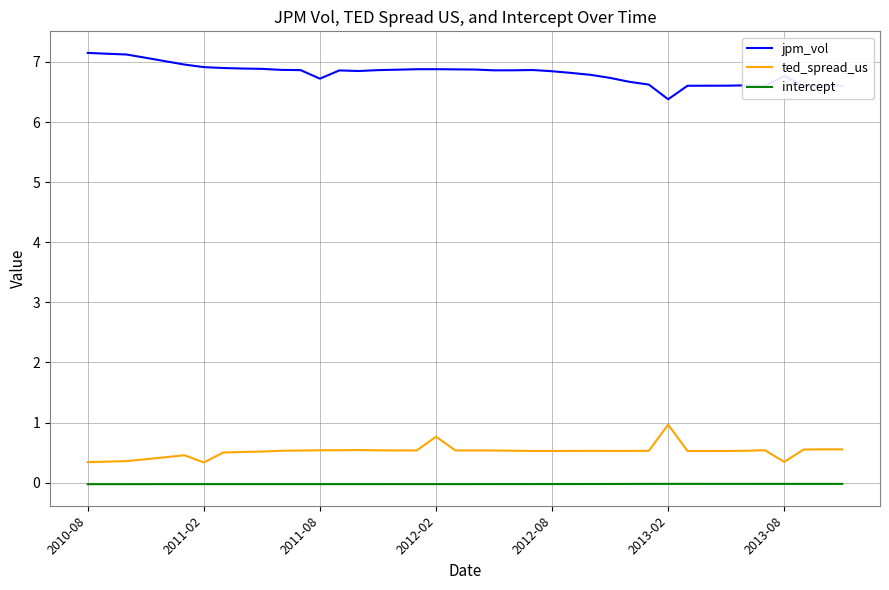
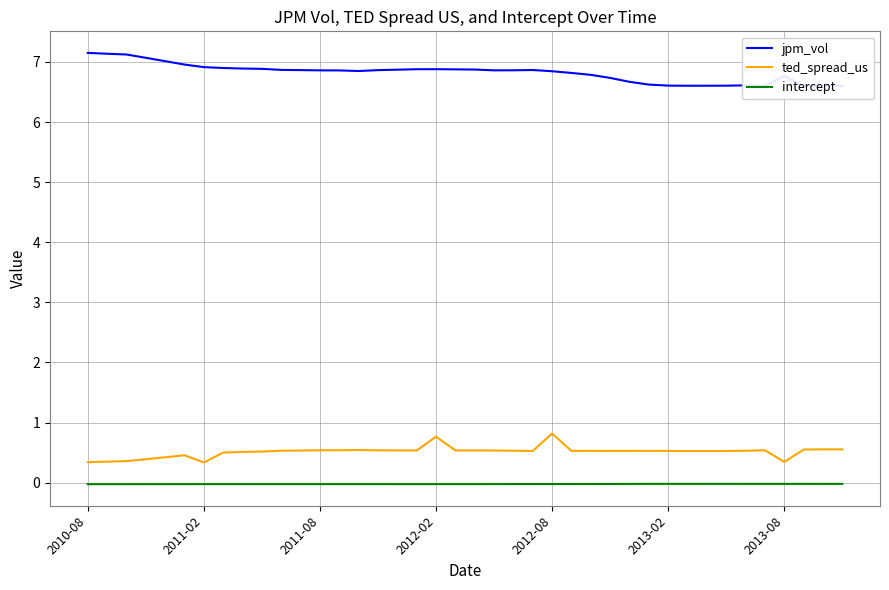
  {
    "jpm_vol": {
      "2010-08": 7.2,
      "2011-02": 6.9,
-     "2011-08": 6.7,
+     "2011-08": 6.9,
      "2012-02": 6.9,
      "2012-08": 6.8,
-     "2013-02": 6.4
+     "2013-02": 6.6
    },
    "ted_spread_us": {
      "2010-08": 0.3,
      "2011-02": 0.3,
      "2011-08": 0.5,
      "2012-02": 0.8,
-     "2012-08": 0.5,
-     "2013-02": 1.0,
+     "2012-08": 0.8,
+     "2013-02": 0.5,
      "2013-08": 0.3
    },
    "intercept": {
      "2010-08": 0.0,
      "2011-02": 0.0,
      "2011-08": 0.0,
      "2012-02": 0.0,
      "2012-08": 0.0,
      "2013-02": 0.0,
      "2013-08": 0.0
    }
  }
